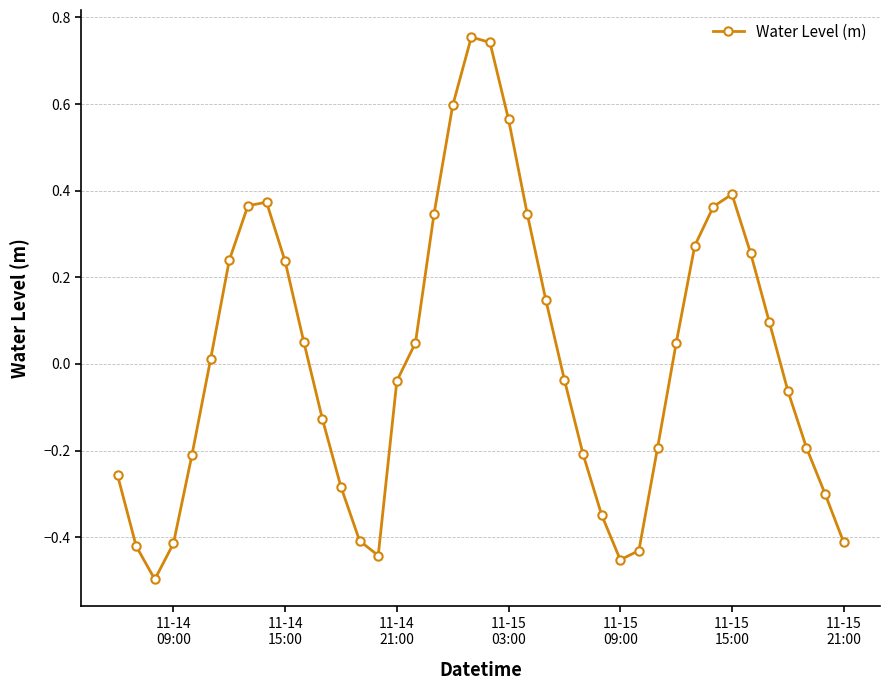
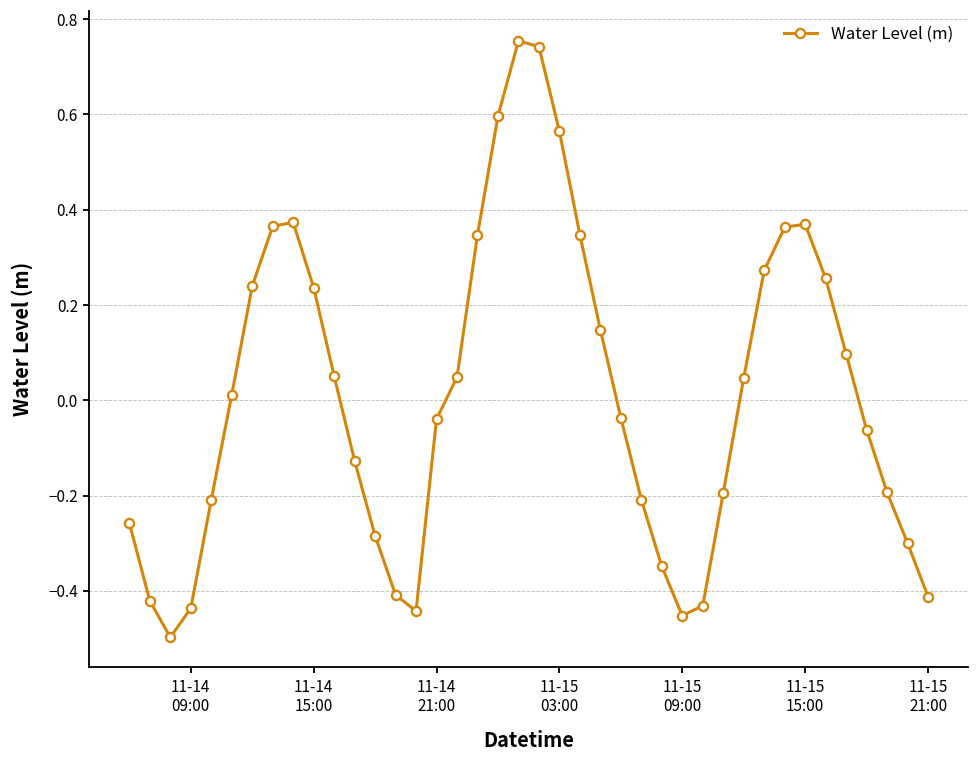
  {
-   "11-14 09:00": -0.41,
+   "11-14 09:00": -0.44,
    "11-14 15:00": 0.24,
    "11-14 21:00": -0.04,
    "11-15 03:00": 0.56,
    "11-15 09:00": -0.45,
-   "11-15 15:00": 0.39,
+   "11-15 15:00": 0.37,
    "11-15 21:00": -0.41
  }
